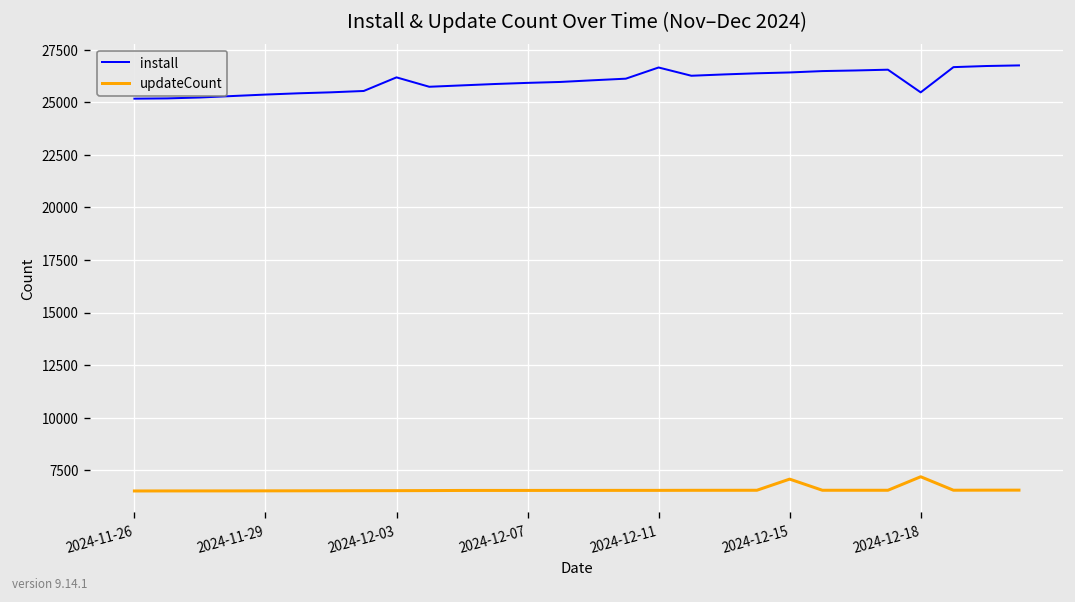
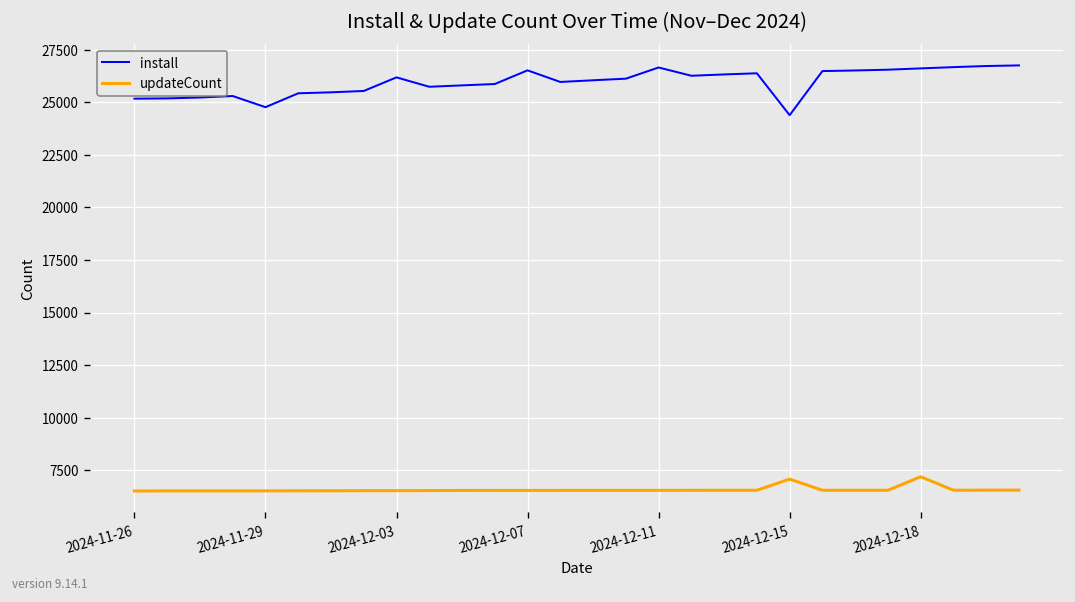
  {
    "install": {
-     "2024-11-29": 25400,
+     "2024-11-29": 24800,
      "2024-12-03": 26200,
-     "2024-12-07": 25900,
+     "2024-12-07": 26500,
      "2024-12-11": 26700,
-     "2024-12-15": 26400,
-     "2024-12-18": 25500
+     "2024-12-15": 24400,
+     "2024-12-18": 26600
    },
    "updateCount": {
      "2024-11-29": 6500,
      "2024-12-03": 6500,
      "2024-12-07": 6500,
      "2024-12-11": 6500,
      "2024-12-15": 7100,
      "2024-12-18": 7200
    }
  }
